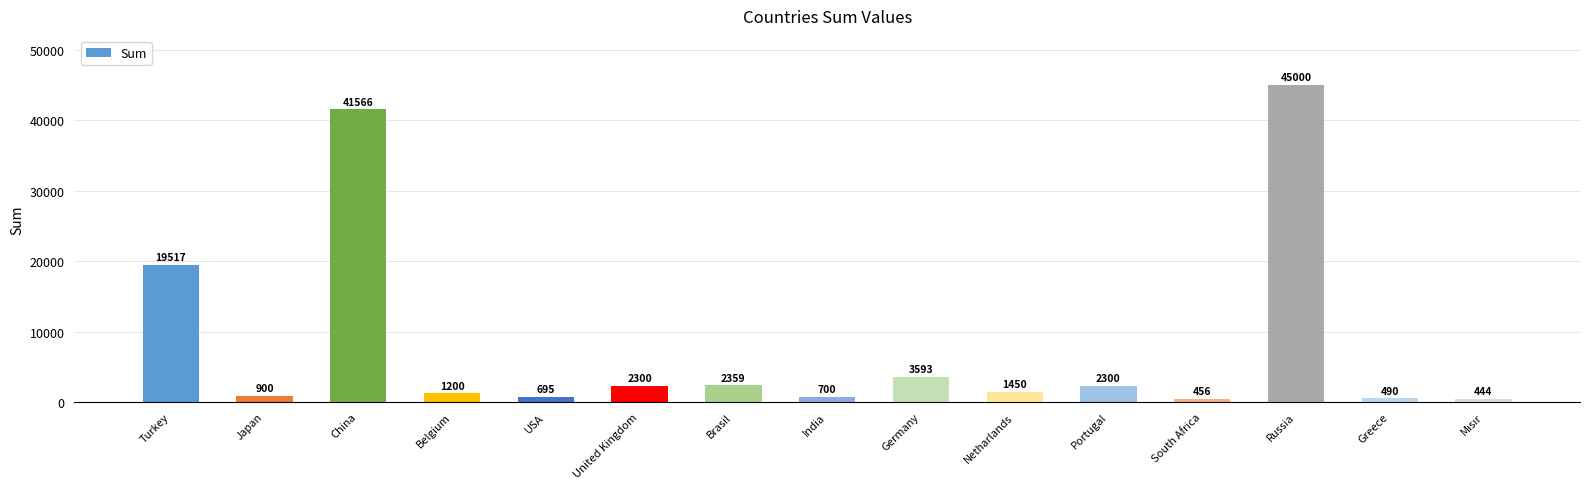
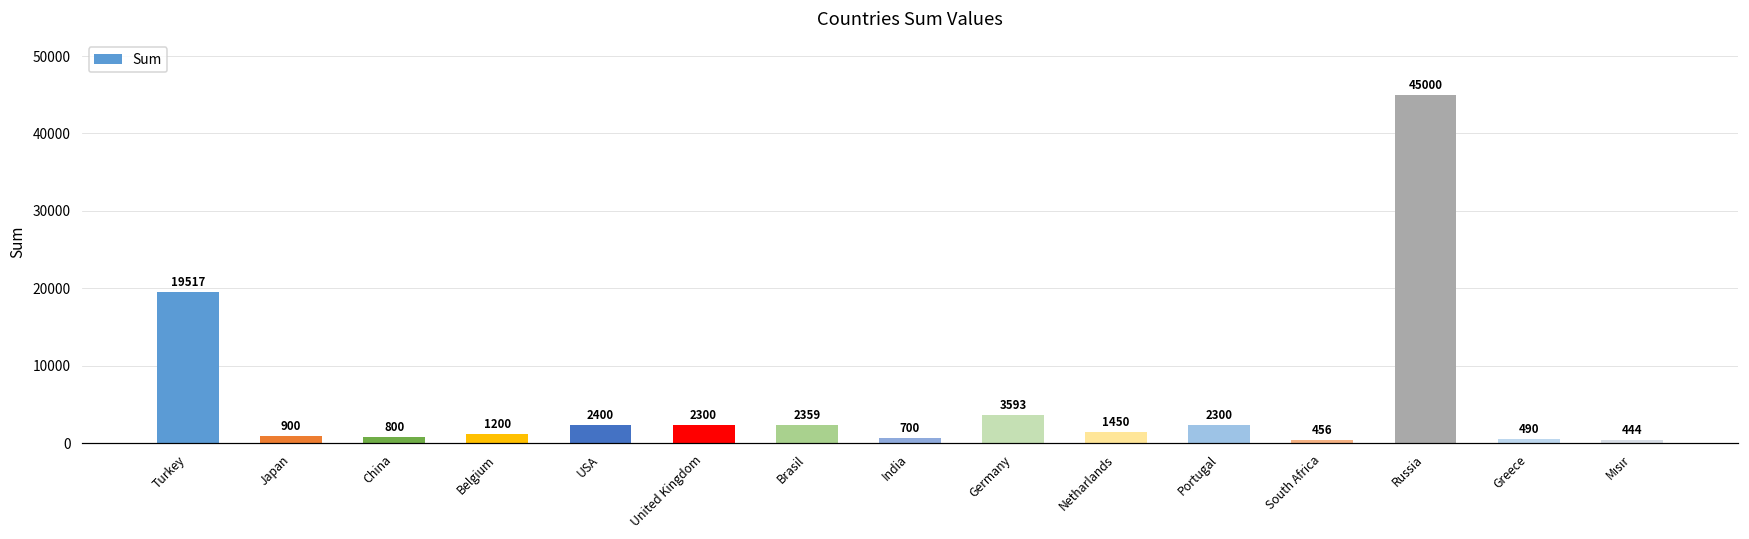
  {
    "Turkey": 19517,
    "Japan": 900,
-   "China": 41566,
+   "China": 800,
    "Belgium": 1200,
-   "USA": 695,
+   "USA": 2400,
    "United Kingdom": 2300,
    "Brasil": 2359,
    "India": 700,
    "Germany": 3593,
    "Netharlands": 1450,
    "Portugal": 2300,
    "South Africa": 456,
    "Russia": 45000,
    "Greece": 490,
    "Mısır": 444
  }
